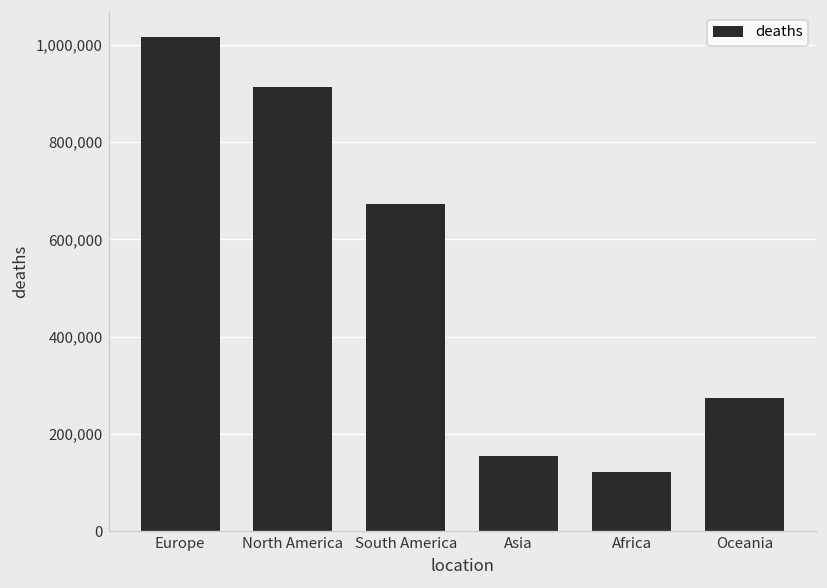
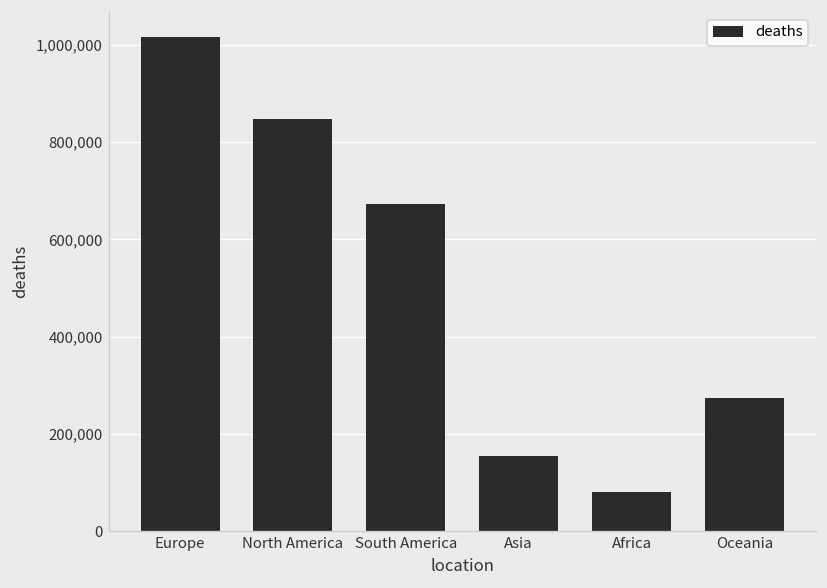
  {
    "Europe": "1,020,000",
-   "North America": "910,000",
+   "North America": "850,000",
    "South America": "670,000",
    "Asia": "150,000",
-   "Africa": "120,000",
+   "Africa": "80,000",
    "Oceania": "270,000"
  }
